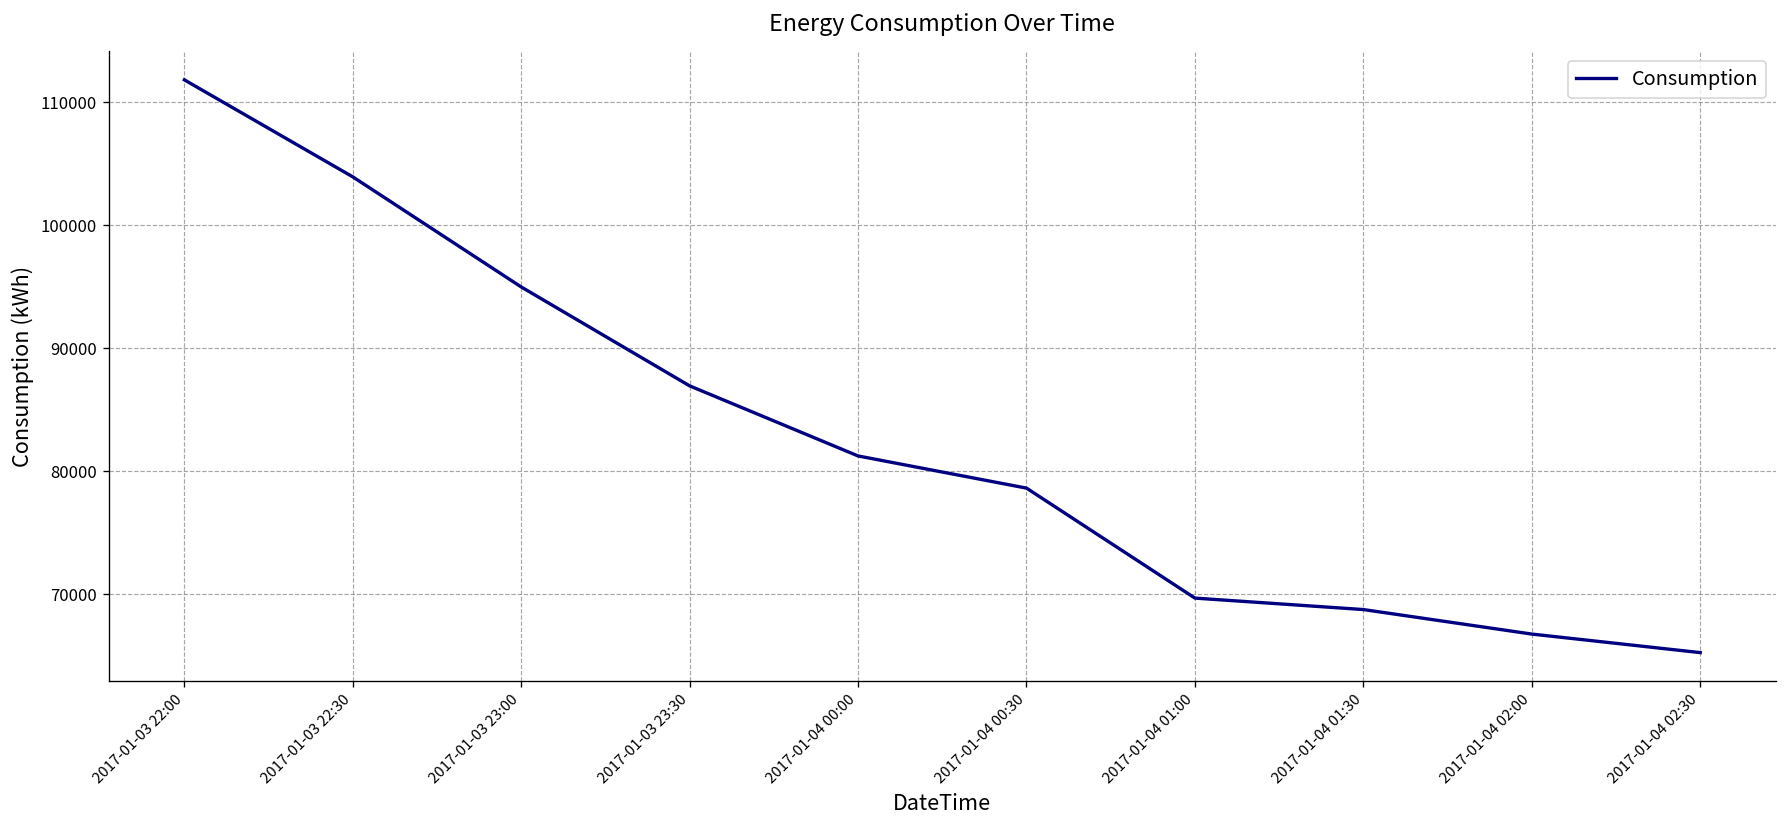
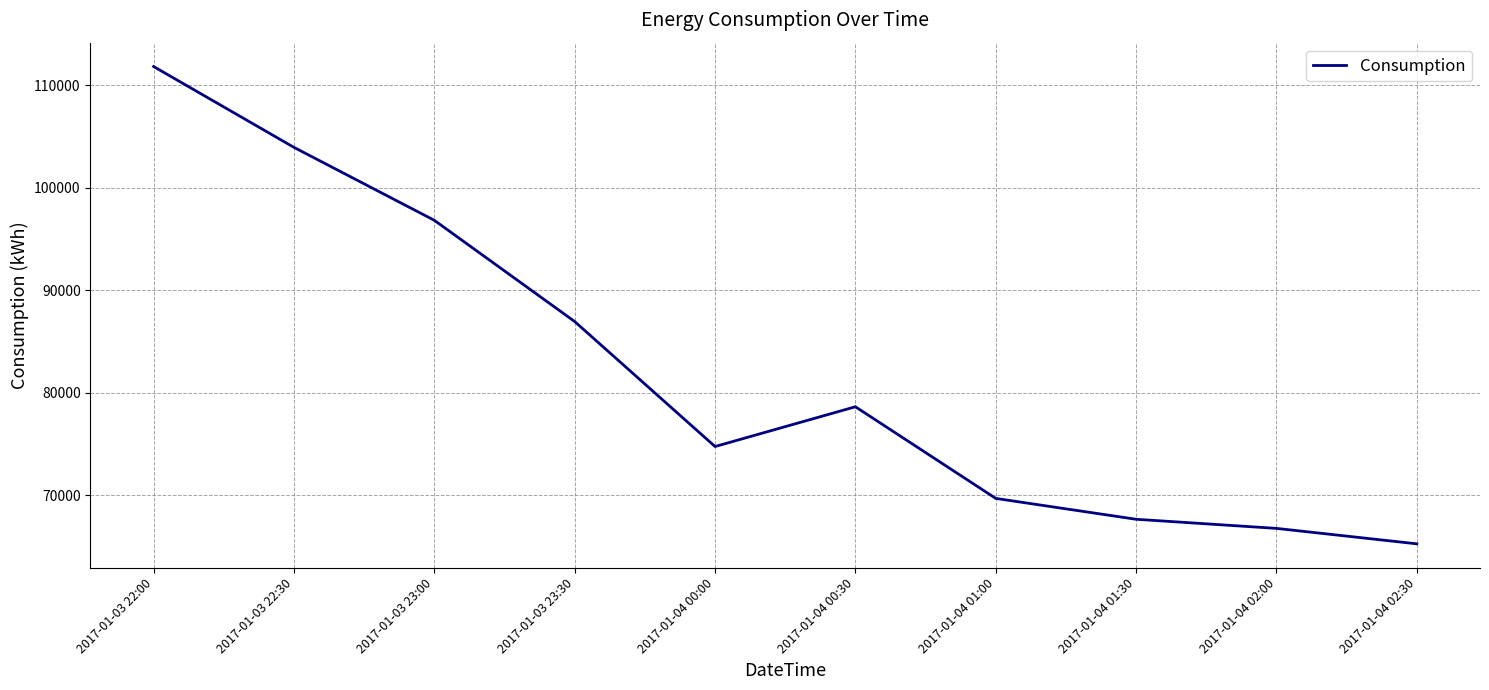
  {
    "2017-01-03 22:00": 111800,
    "2017-01-03 22:30": 103900,
-   "2017-01-03 23:00": 95000,
+   "2017-01-03 23:00": 96800,
    "2017-01-03 23:30": 87000,
-   "2017-01-04 00:00": 81300,
+   "2017-01-04 00:00": 74800,
    "2017-01-04 00:30": 78600,
    "2017-01-04 01:00": 69700,
-   "2017-01-04 01:30": 68800,
+   "2017-01-04 01:30": 67700,
    "2017-01-04 02:00": 66800,
    "2017-01-04 02:30": 65300
  }
